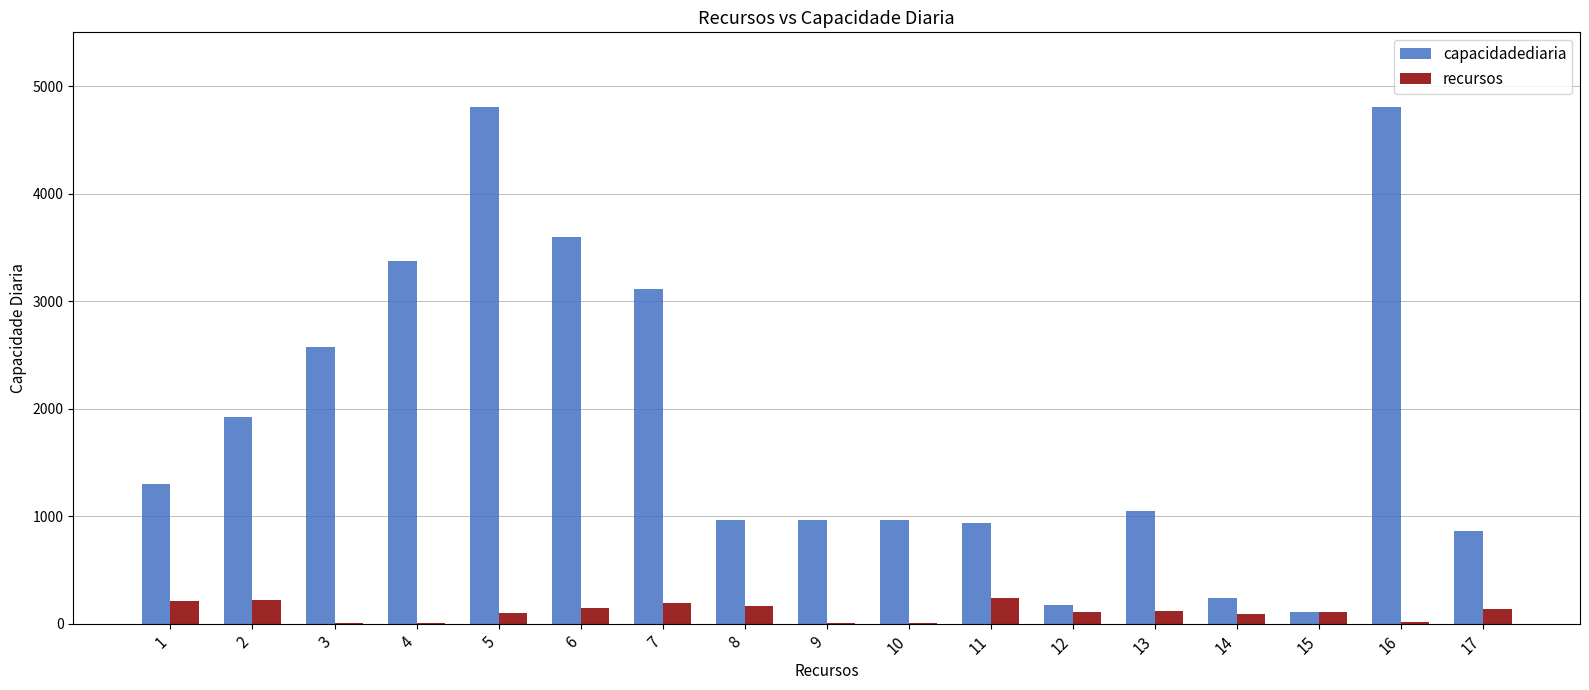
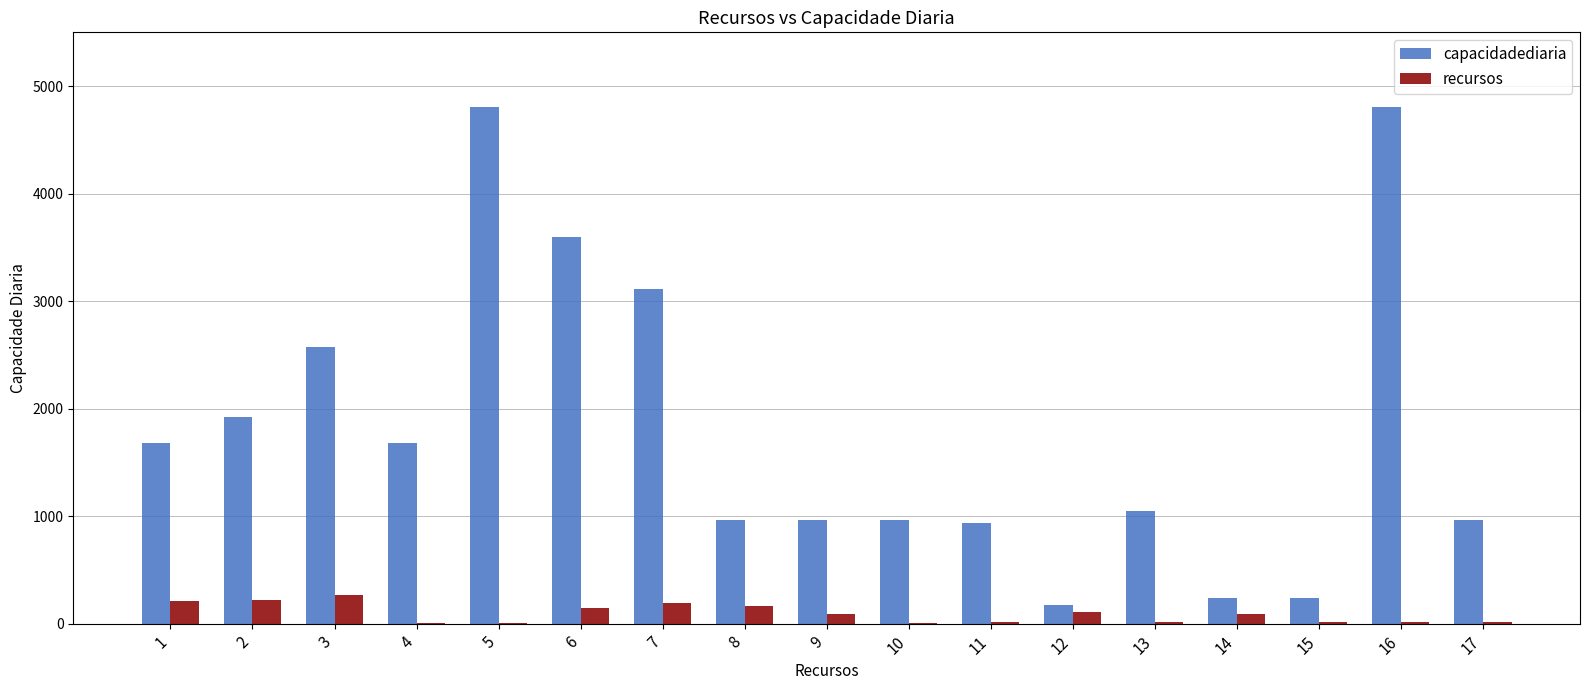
  {
    "capacidadediaria": {
-     "1": 1300,
+     "1": 1680,
      "2": 1920,
      "3": 2570,
-     "4": 3380,
+     "4": 1680,
      "5": 4800,
      "6": 3600,
      "7": 3110,
      "8": 960,
      "9": 960,
      "10": 960,
      "11": 940,
      "12": 170,
      "13": 1050,
      "14": 240,
-     "15": 110,
+     "15": 240,
      "16": 4800,
-     "17": 860
+     "17": 960
    },
    "recursos": {
      "1": 210,
      "2": 220,
-     "3": 0,
-     "5": 100,
+     "3": 270,
+     "5": 10,
      "6": 150,
      "7": 190,
      "8": 170,
-     "9": 10,
-     "11": 240,
+     "9": 90,
+     "11": 10,
      "12": 110,
-     "13": 120,
+     "13": 10,
      "14": 90,
-     "15": 110,
-     "17": 130
+     "15": 20,
+     "17": 20
    }
  }
